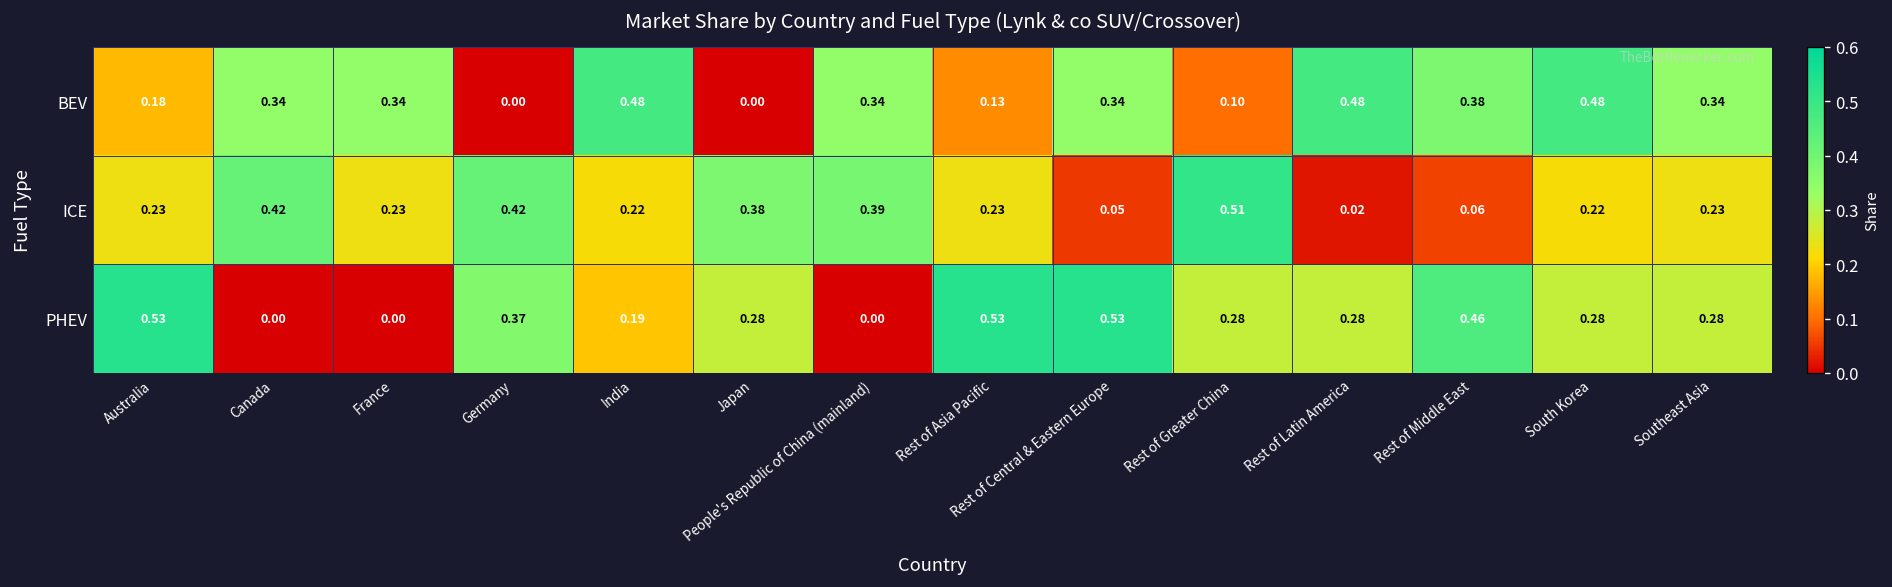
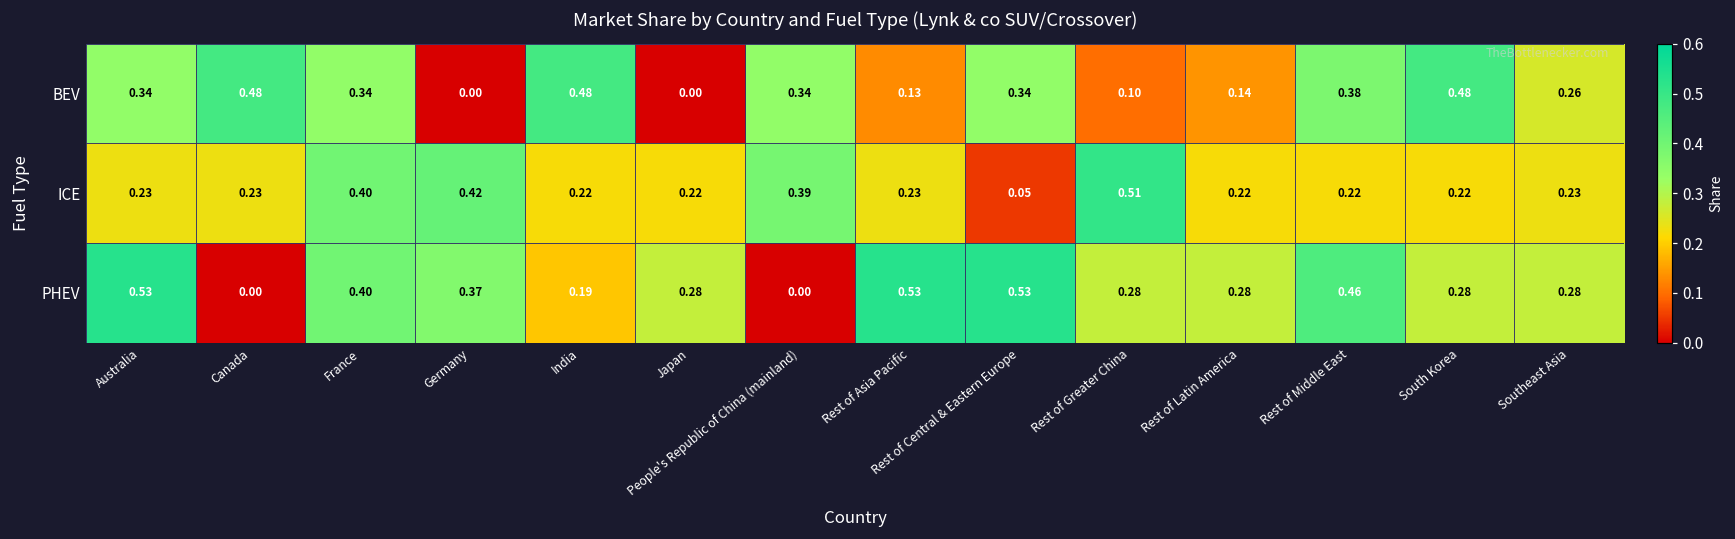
  {
    "BEV": {
-     "Australia": 0.18,
-     "Canada": 0.34,
+     "Australia": 0.34,
+     "Canada": 0.48,
      "France": 0.34,
      "Germany": 0.00,
      "India": 0.48,
      "Japan": 0.00,
      "People's Republic of China (mainland)": 0.34,
      "Rest of Asia Pacific": 0.13,
      "Rest of Central & Eastern Europe": 0.34,
      "Rest of Greater China": 0.10,
-     "Rest of Latin America": 0.48,
+     "Rest of Latin America": 0.14,
      "Rest of Middle East": 0.38,
      "South Korea": 0.48,
-     "Southeast Asia": 0.34
+     "Southeast Asia": 0.26
    },
    "ICE": {
      "Australia": 0.23,
-     "Canada": 0.42,
-     "France": 0.23,
+     "Canada": 0.23,
+     "France": 0.40,
      "Germany": 0.42,
      "India": 0.22,
-     "Japan": 0.38,
+     "Japan": 0.22,
      "People's Republic of China (mainland)": 0.39,
      "Rest of Asia Pacific": 0.23,
      "Rest of Central & Eastern Europe": 0.05,
      "Rest of Greater China": 0.51,
-     "Rest of Latin America": 0.02,
-     "Rest of Middle East": 0.06,
+     "Rest of Latin America": 0.22,
+     "Rest of Middle East": 0.22,
      "South Korea": 0.22,
      "Southeast Asia": 0.23
    },
    "PHEV": {
      "Australia": 0.53,
      "Canada": 0.00,
-     "France": 0.00,
+     "France": 0.40,
      "Germany": 0.37,
      "India": 0.19,
      "Japan": 0.28,
      "People's Republic of China (mainland)": 0.00,
      "Rest of Asia Pacific": 0.53,
      "Rest of Central & Eastern Europe": 0.53,
      "Rest of Greater China": 0.28,
      "Rest of Latin America": 0.28,
      "Rest of Middle East": 0.46,
      "South Korea": 0.28,
      "Southeast Asia": 0.28
    }
  }
